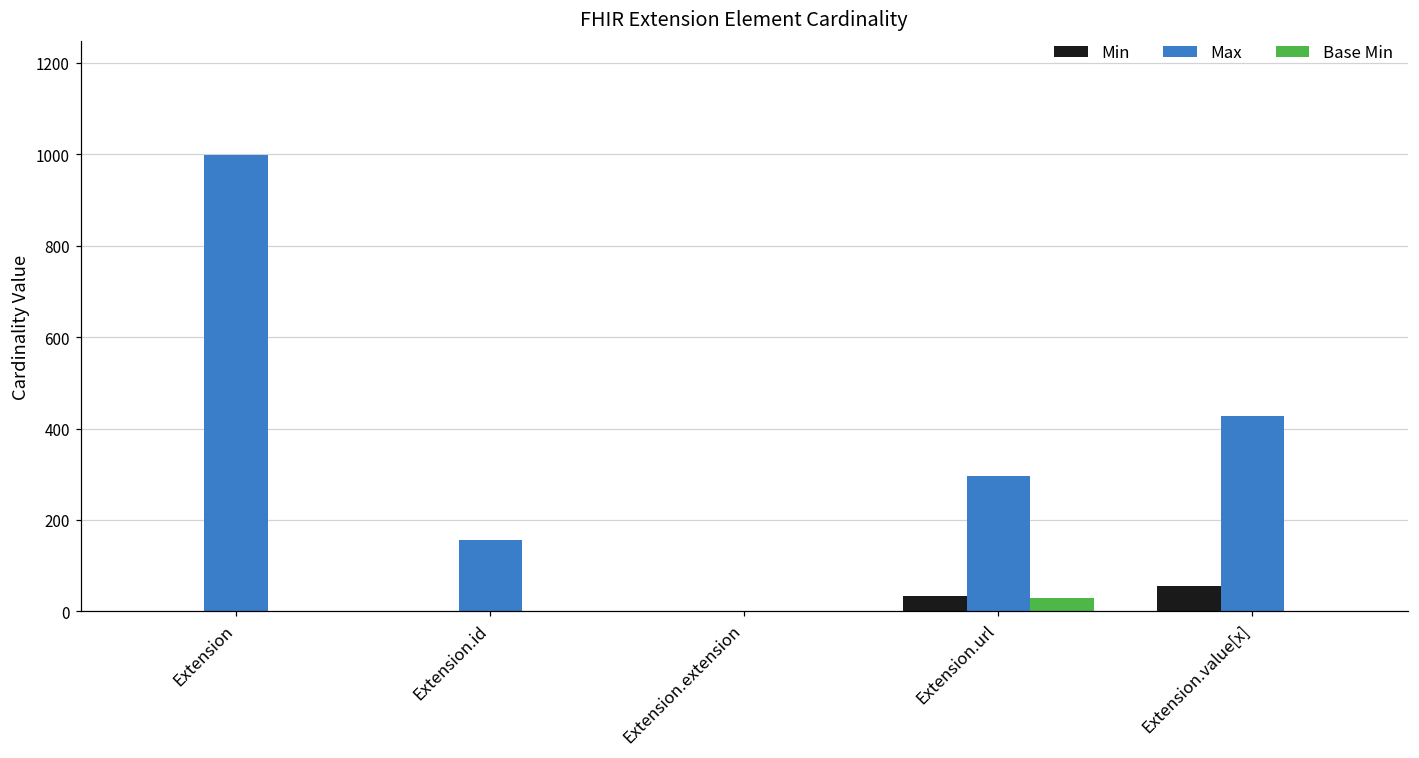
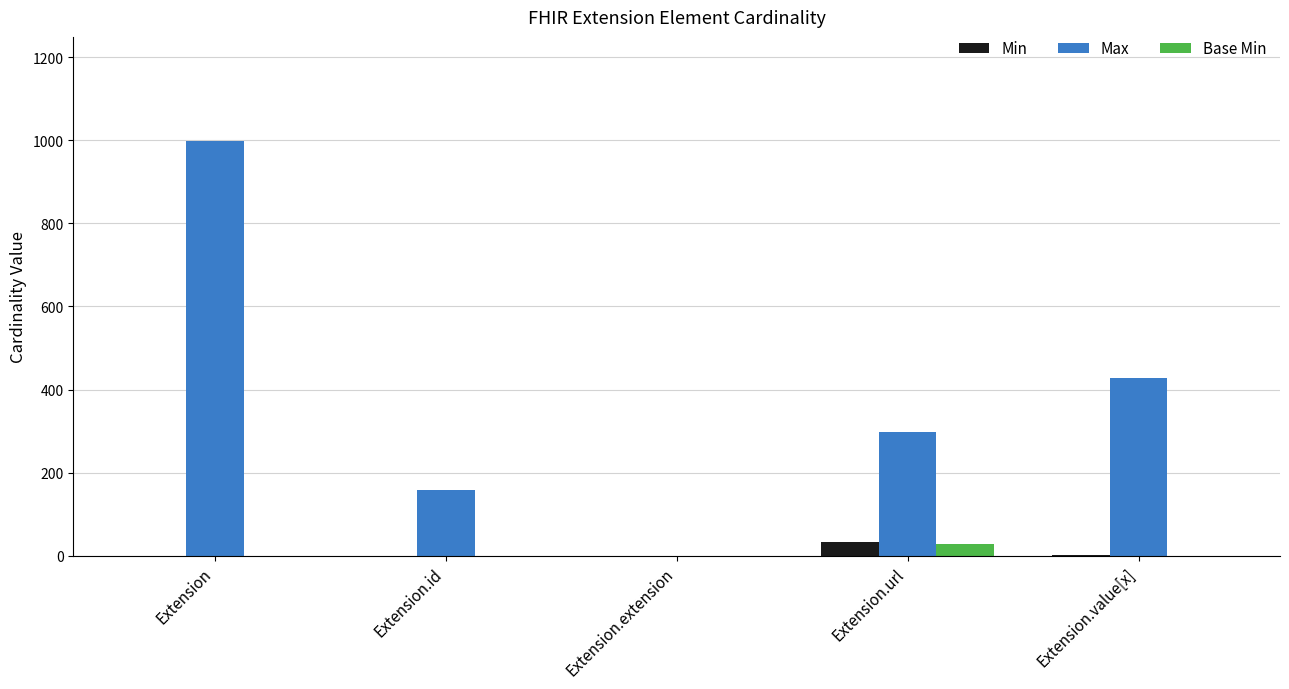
  {
    "Min": {
      "Extension": 0,
      "Extension.id": 0,
      "Extension.extension": 0,
      "Extension.url": 30,
-     "Extension.value[x]": 60
+     "Extension.value[x]": 0
    },
    "Max": {
      "Extension": 1000,
      "Extension.id": 160,
      "Extension.extension": 0,
      "Extension.url": 300,
      "Extension.value[x]": 430
    },
    "Base Min": {
      "Extension": 0,
      "Extension.id": 0,
      "Extension.extension": 0,
      "Extension.url": 30,
      "Extension.value[x]": 0
    }
  }
